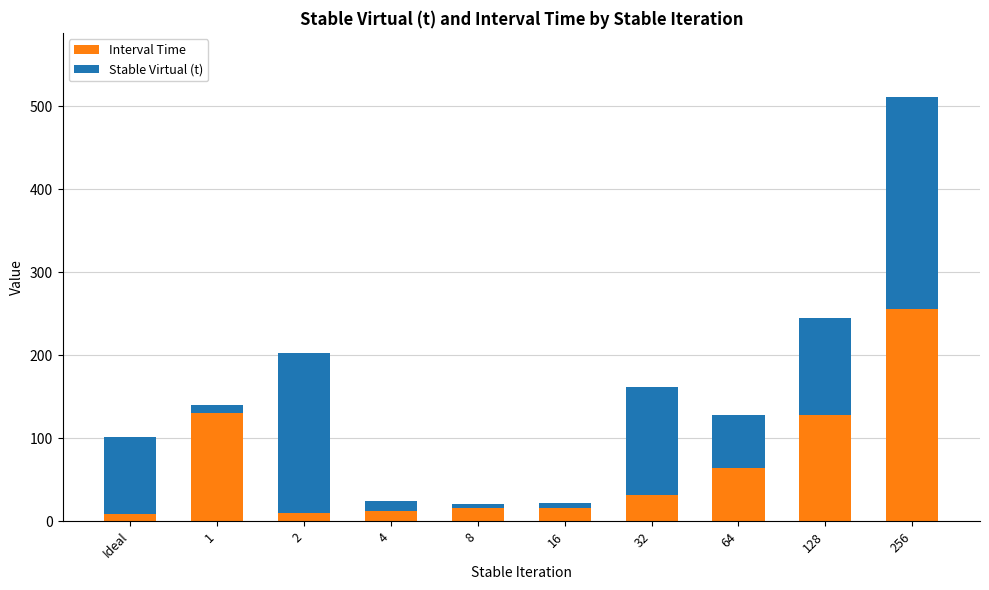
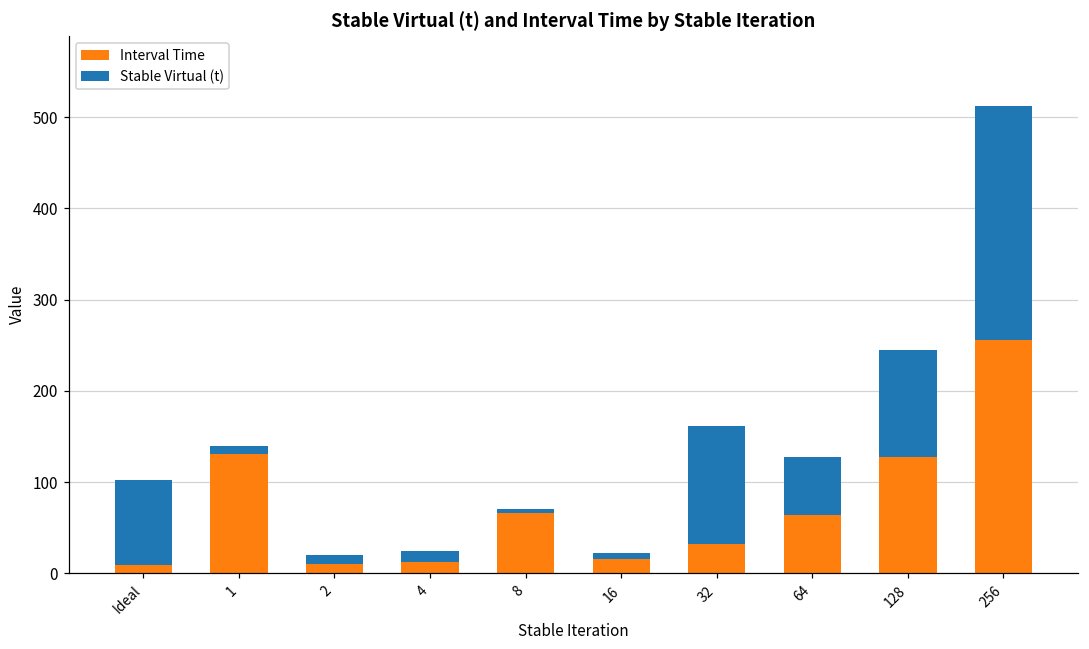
  {
    "Interval Time": {
      "Ideal": 10,
      "1": 130,
      "2": 10,
      "4": 10,
-     "8": 20,
+     "8": 70,
      "16": 20,
      "32": 30,
      "64": 60,
      "128": 130,
      "256": 260
    },
    "Stable Virtual (t)": {
      "Ideal": 90,
      "1": 10,
-     "2": 190,
+     "2": 10,
      "4": 10,
      "8": 10,
      "16": 10,
      "32": 130,
      "64": 60,
      "128": 120,
      "256": 260
    }
  }
